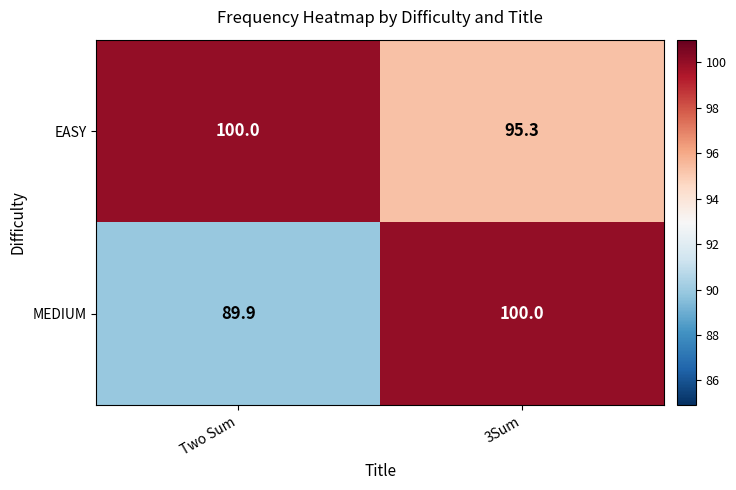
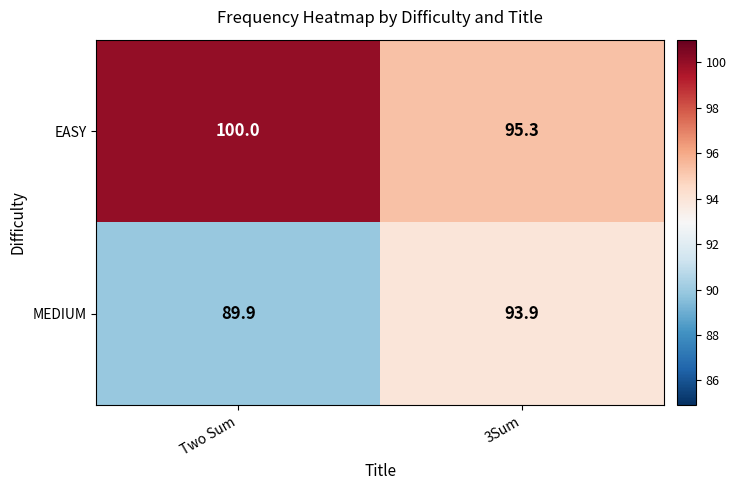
  {
    "EASY": {
      "Two Sum": 100.0,
      "3Sum": 95.3
    },
    "MEDIUM": {
      "Two Sum": 89.9,
-     "3Sum": 100.0
+     "3Sum": 93.9
    }
  }
